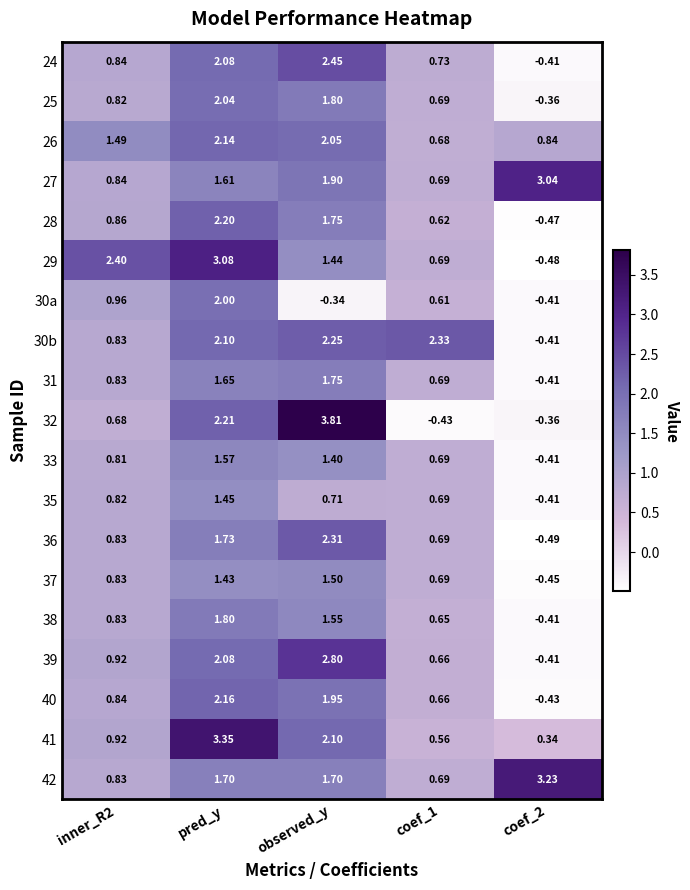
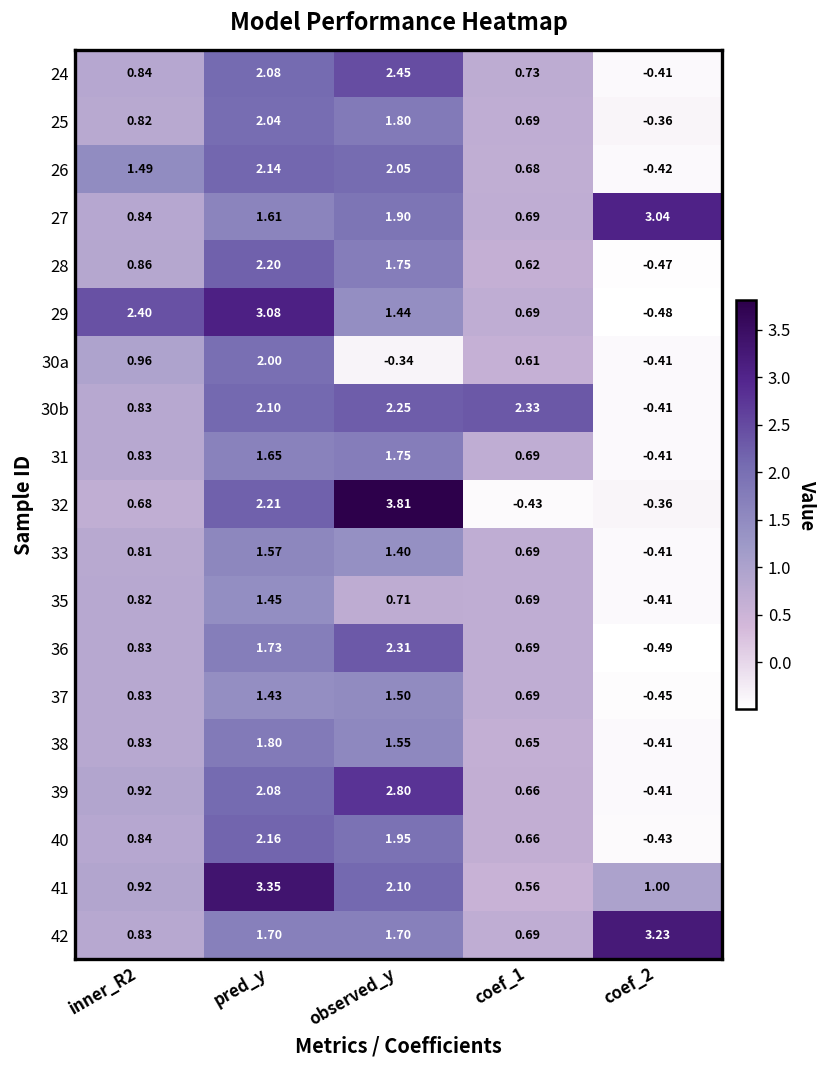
  {
    "24": {
      "inner_R2": 0.84,
      "pred_y": 2.08,
      "observed_y": 2.45,
      "coef_1": 0.73,
      "coef_2": -0.41
    },
    "25": {
      "inner_R2": 0.82,
      "pred_y": 2.04,
      "observed_y": 1.80,
      "coef_1": 0.69,
      "coef_2": -0.36
    },
    "26": {
      "inner_R2": 1.49,
      "pred_y": 2.14,
      "observed_y": 2.05,
      "coef_1": 0.68,
-     "coef_2": 0.84
+     "coef_2": -0.42
    },
    "27": {
      "inner_R2": 0.84,
      "pred_y": 1.61,
      "observed_y": 1.90,
      "coef_1": 0.69,
      "coef_2": 3.04
    },
    "28": {
      "inner_R2": 0.86,
      "pred_y": 2.20,
      "observed_y": 1.75,
      "coef_1": 0.62,
      "coef_2": -0.47
    },
    "29": {
      "inner_R2": 2.40,
      "pred_y": 3.08,
      "observed_y": 1.44,
      "coef_1": 0.69,
      "coef_2": -0.48
    },
    "30a": {
      "inner_R2": 0.96,
      "pred_y": 2.00,
      "observed_y": -0.34,
      "coef_1": 0.61,
      "coef_2": -0.41
    },
    "30b": {
      "inner_R2": 0.83,
      "pred_y": 2.10,
      "observed_y": 2.25,
      "coef_1": 2.33,
      "coef_2": -0.41
    },
    "31": {
      "inner_R2": 0.83,
      "pred_y": 1.65,
      "observed_y": 1.75,
      "coef_1": 0.69,
      "coef_2": -0.41
    },
    "32": {
      "inner_R2": 0.68,
      "pred_y": 2.21,
      "observed_y": 3.81,
      "coef_1": -0.43,
      "coef_2": -0.36
    },
    "33": {
      "inner_R2": 0.81,
      "pred_y": 1.57,
      "observed_y": 1.40,
      "coef_1": 0.69,
      "coef_2": -0.41
    },
    "35": {
      "inner_R2": 0.82,
      "pred_y": 1.45,
      "observed_y": 0.71,
      "coef_1": 0.69,
      "coef_2": -0.41
    },
    "36": {
      "inner_R2": 0.83,
      "pred_y": 1.73,
      "observed_y": 2.31,
      "coef_1": 0.69,
      "coef_2": -0.49
    },
    "37": {
      "inner_R2": 0.83,
      "pred_y": 1.43,
      "observed_y": 1.50,
      "coef_1": 0.69,
      "coef_2": -0.45
    },
    "38": {
      "inner_R2": 0.83,
      "pred_y": 1.80,
      "observed_y": 1.55,
      "coef_1": 0.65,
      "coef_2": -0.41
    },
    "39": {
      "inner_R2": 0.92,
      "pred_y": 2.08,
      "observed_y": 2.80,
      "coef_1": 0.66,
      "coef_2": -0.41
    },
    "40": {
      "inner_R2": 0.84,
      "pred_y": 2.16,
      "observed_y": 1.95,
      "coef_1": 0.66,
      "coef_2": -0.43
    },
    "41": {
      "inner_R2": 0.92,
      "pred_y": 3.35,
      "observed_y": 2.10,
      "coef_1": 0.56,
-     "coef_2": 0.34
+     "coef_2": 1.00
    },
    "42": {
      "inner_R2": 0.83,
      "pred_y": 1.70,
      "observed_y": 1.70,
      "coef_1": 0.69,
      "coef_2": 3.23
    }
  }
